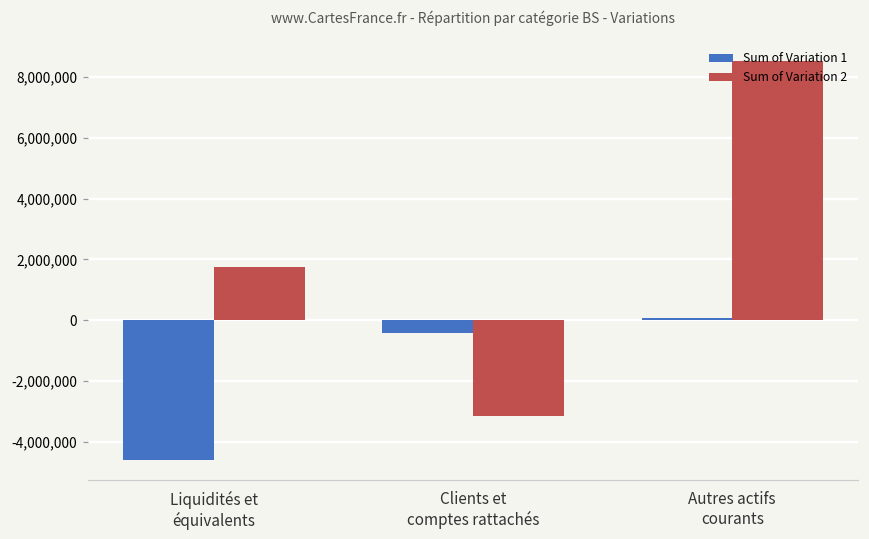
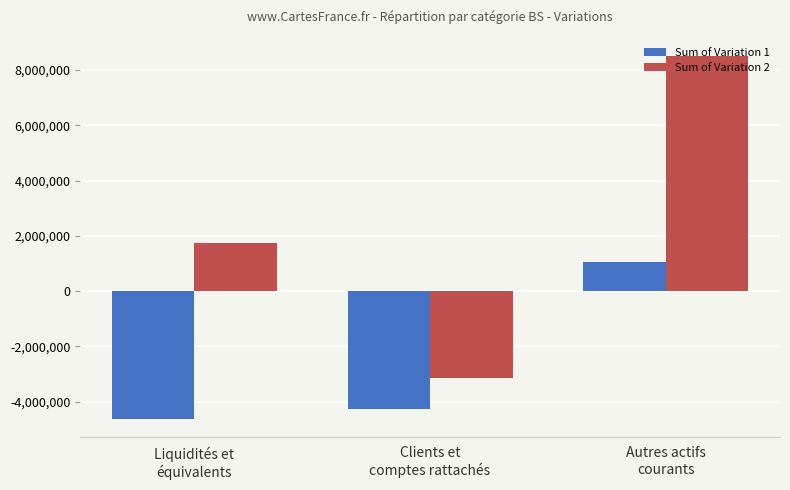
  {
    "Sum of Variation 1": {
      "Liquidités et équivalents": "-4,600,000",
-     "Clients et comptes rattachés": "-400,000",
-     "Autres actifs courants": "100,000"
+     "Clients et comptes rattachés": "-4,300,000",
+     "Autres actifs courants": "1,100,000"
    },
    "Sum of Variation 2": {
      "Liquidités et équivalents": "1,700,000",
      "Clients et comptes rattachés": "-3,200,000",
      "Autres actifs courants": "8,500,000"
    }
  }
